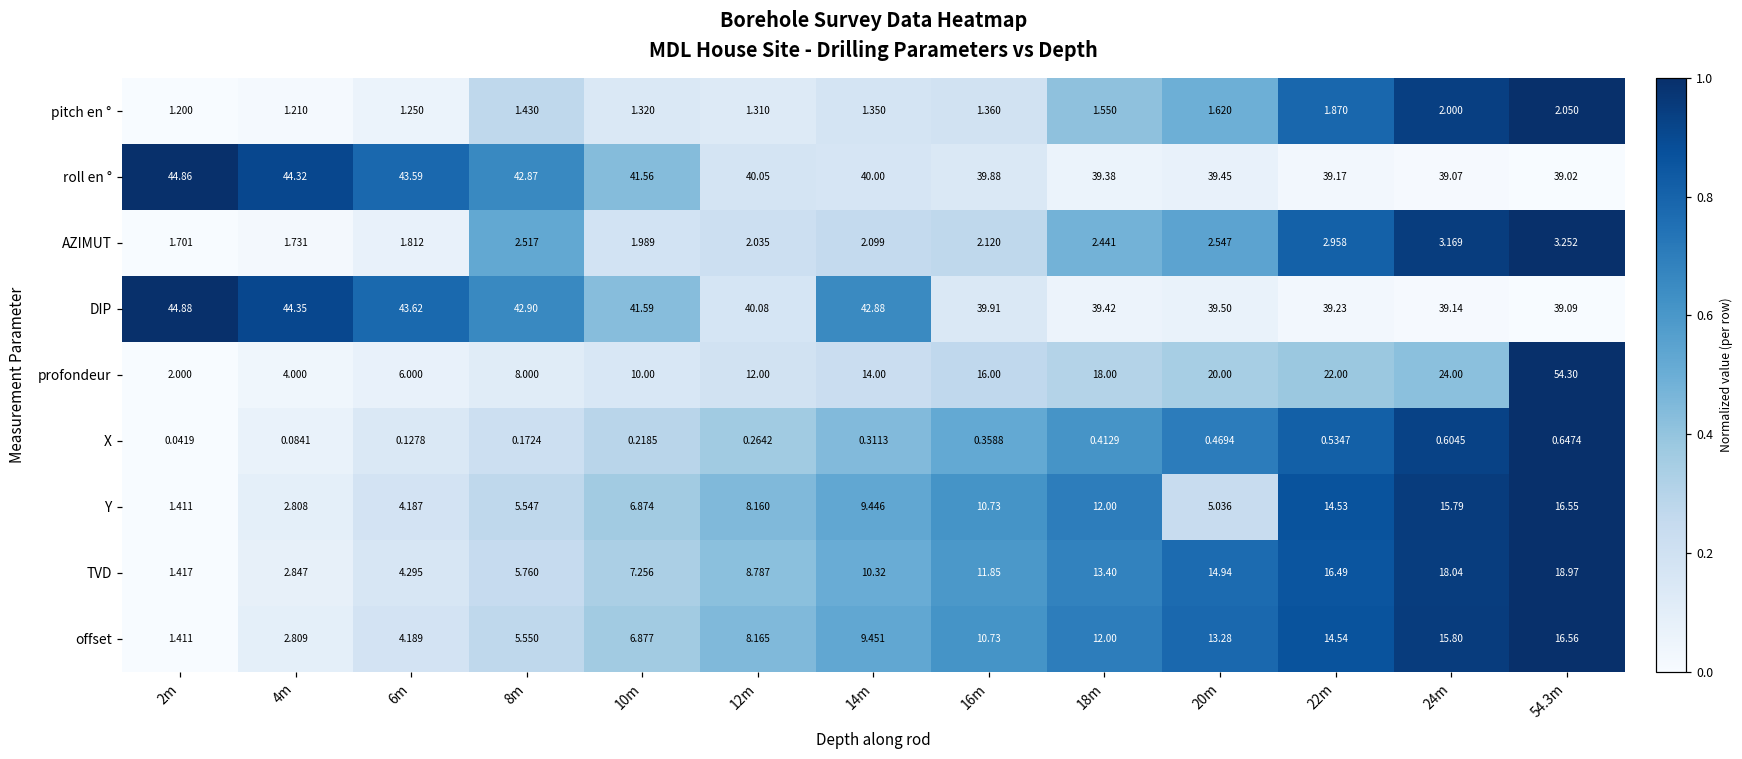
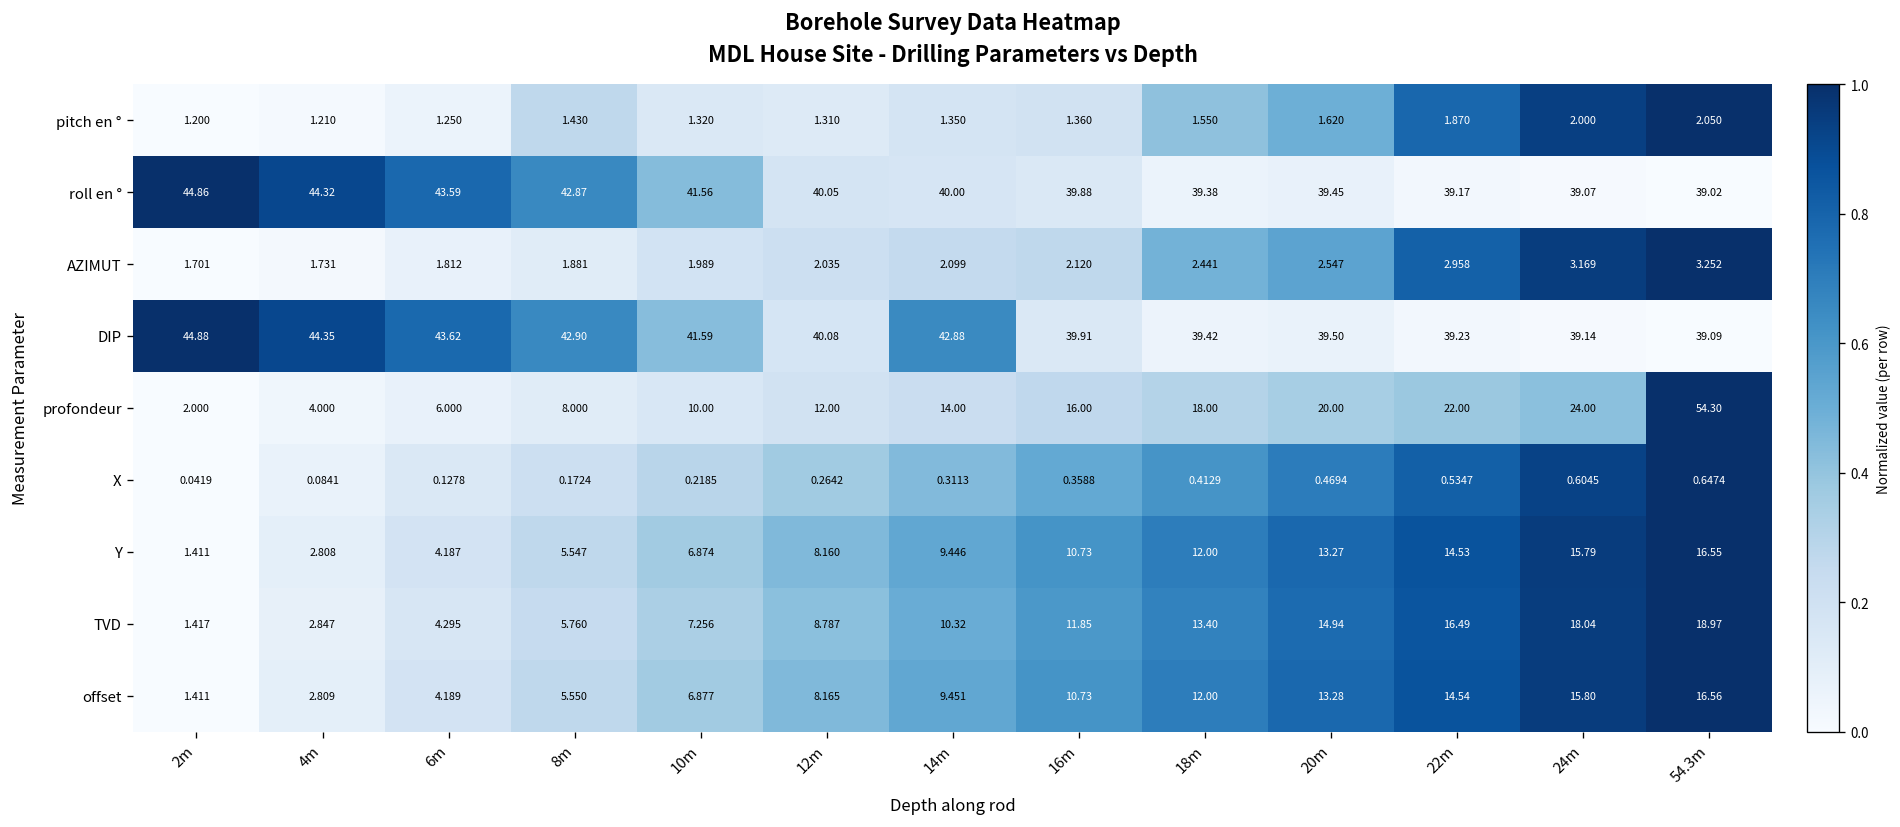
  {
    "pitch en °": {
      "2m": 1.200,
      "4m": 1.210,
      "6m": 1.250,
      "8m": 1.430,
      "10m": 1.320,
      "12m": 1.310,
      "14m": 1.350,
      "16m": 1.360,
      "18m": 1.550,
      "20m": 1.620,
      "22m": 1.870,
      "24m": 2.000,
      "54.3m": 2.050
    },
    "roll en °": {
      "2m": 44.86,
      "4m": 44.32,
      "6m": 43.59,
      "8m": 42.87,
      "10m": 41.56,
      "12m": 40.05,
      "14m": 40.00,
      "16m": 39.88,
      "18m": 39.38,
      "20m": 39.45,
      "22m": 39.17,
      "24m": 39.07,
      "54.3m": 39.02
    },
    "AZIMUT": {
      "2m": 1.701,
      "4m": 1.731,
      "6m": 1.812,
-     "8m": 2.517,
+     "8m": 1.881,
      "10m": 1.989,
      "12m": 2.035,
      "14m": 2.099,
      "16m": 2.120,
      "18m": 2.441,
      "20m": 2.547,
      "22m": 2.958,
      "24m": 3.169,
      "54.3m": 3.252
    },
    "DIP": {
      "2m": 44.88,
      "4m": 44.35,
      "6m": 43.62,
      "8m": 42.90,
      "10m": 41.59,
      "12m": 40.08,
      "14m": 42.88,
      "16m": 39.91,
      "18m": 39.42,
      "20m": 39.50,
      "22m": 39.23,
      "24m": 39.14,
      "54.3m": 39.09
    },
    "profondeur": {
      "2m": 2.000,
      "4m": 4.000,
      "6m": 6.000,
      "8m": 8.000,
      "10m": 10.00,
      "12m": 12.00,
      "14m": 14.00,
      "16m": 16.00,
      "18m": 18.00,
      "20m": 20.00,
      "22m": 22.00,
      "24m": 24.00,
      "54.3m": 54.30
    },
    "X": {
      "2m": 0.0419,
      "4m": 0.0841,
      "6m": 0.1278,
      "8m": 0.1724,
      "10m": 0.2185,
      "12m": 0.2642,
      "14m": 0.3113,
      "16m": 0.3588,
      "18m": 0.4129,
      "20m": 0.4694,
      "22m": 0.5347,
      "24m": 0.6045,
      "54.3m": 0.6474
    },
    "Y": {
      "2m": 1.411,
      "4m": 2.808,
      "6m": 4.187,
      "8m": 5.547,
      "10m": 6.874,
      "12m": 8.160,
      "14m": 9.446,
      "16m": 10.73,
      "18m": 12.00,
-     "20m": 5.036,
+     "20m": 13.27,
      "22m": 14.53,
      "24m": 15.79,
      "54.3m": 16.55
    },
    "TVD": {
      "2m": 1.417,
      "4m": 2.847,
      "6m": 4.295,
      "8m": 5.760,
      "10m": 7.256,
      "12m": 8.787,
      "14m": 10.32,
      "16m": 11.85,
      "18m": 13.40,
      "20m": 14.94,
      "22m": 16.49,
      "24m": 18.04,
      "54.3m": 18.97
    },
    "offset": {
      "2m": 1.411,
      "4m": 2.809,
      "6m": 4.189,
      "8m": 5.550,
      "10m": 6.877,
      "12m": 8.165,
      "14m": 9.451,
      "16m": 10.73,
      "18m": 12.00,
      "20m": 13.28,
      "22m": 14.54,
      "24m": 15.80,
      "54.3m": 16.56
    }
  }
